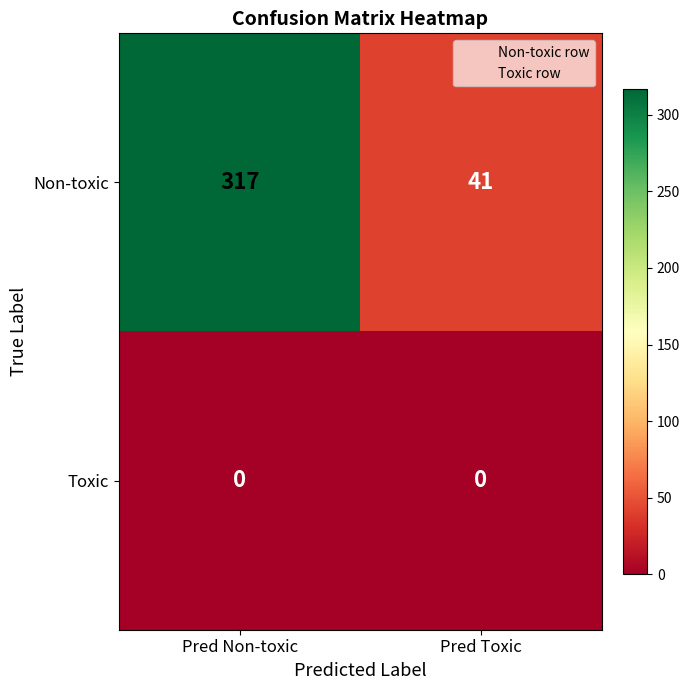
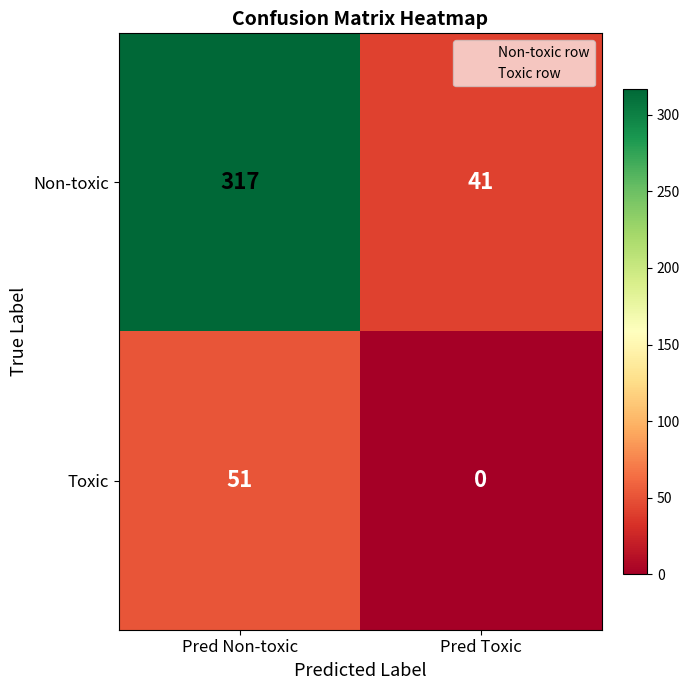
  {
    "Non-toxic": {
      "Pred Non-toxic": 317,
      "Pred Toxic": 41
    },
    "Toxic": {
-     "Pred Non-toxic": 0,
+     "Pred Non-toxic": 51,
      "Pred Toxic": 0
    }
  }
